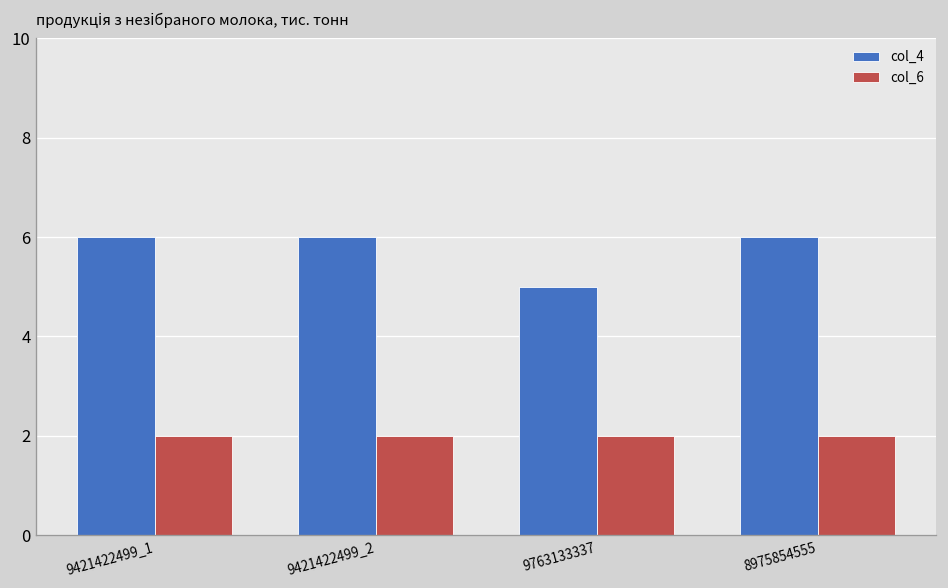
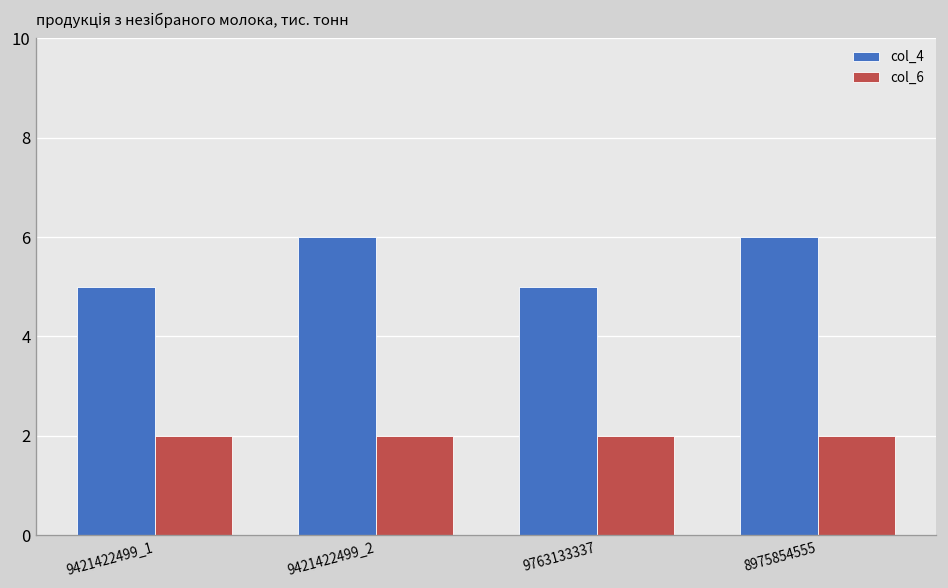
  {
    "col_4": {
-     "9421422499_1": 6,
+     "9421422499_1": 5,
      "9421422499_2": 6,
      "9763133337": 5,
      "8975854555": 6
    },
    "col_6": {
      "9421422499_1": 2,
      "9421422499_2": 2,
      "9763133337": 2,
      "8975854555": 2
    }
  }
